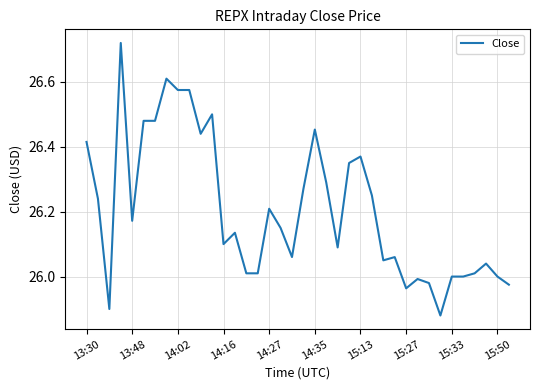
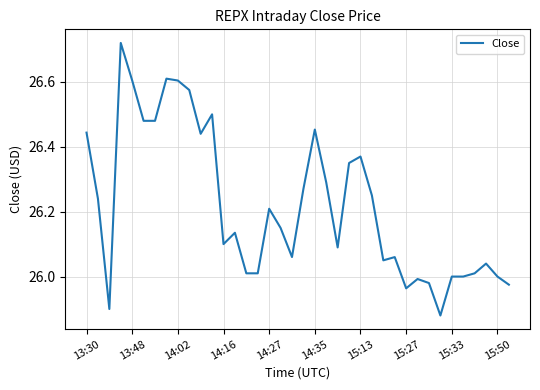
  {
-   "13:30": 26.42,
-   "13:48": 26.17,
-   "14:02": 26.58,
+   "13:30": 26.44,
+   "13:48": 26.60,
+   "14:02": 26.60,
    "14:16": 26.10,
    "14:27": 26.21,
    "14:35": 26.45,
    "15:13": 26.37,
    "15:27": 25.96,
    "15:33": 26.00,
    "15:50": 26.00
  }
